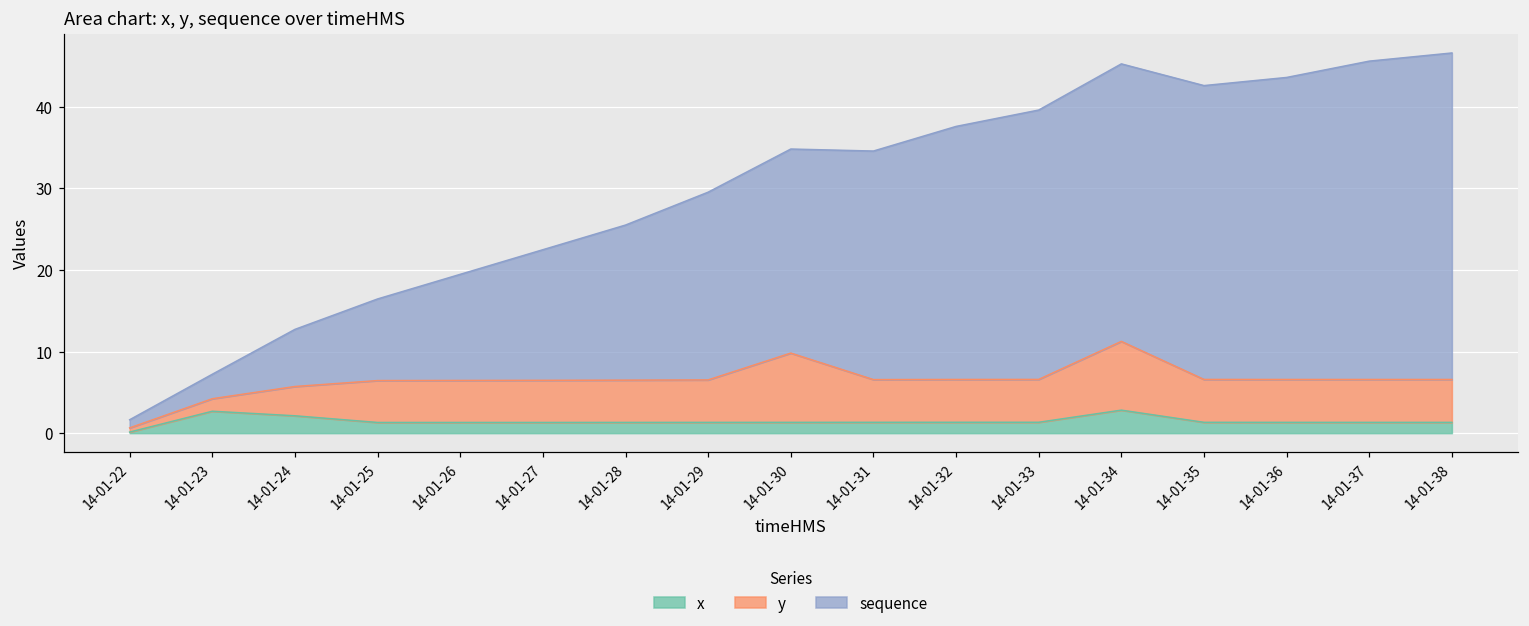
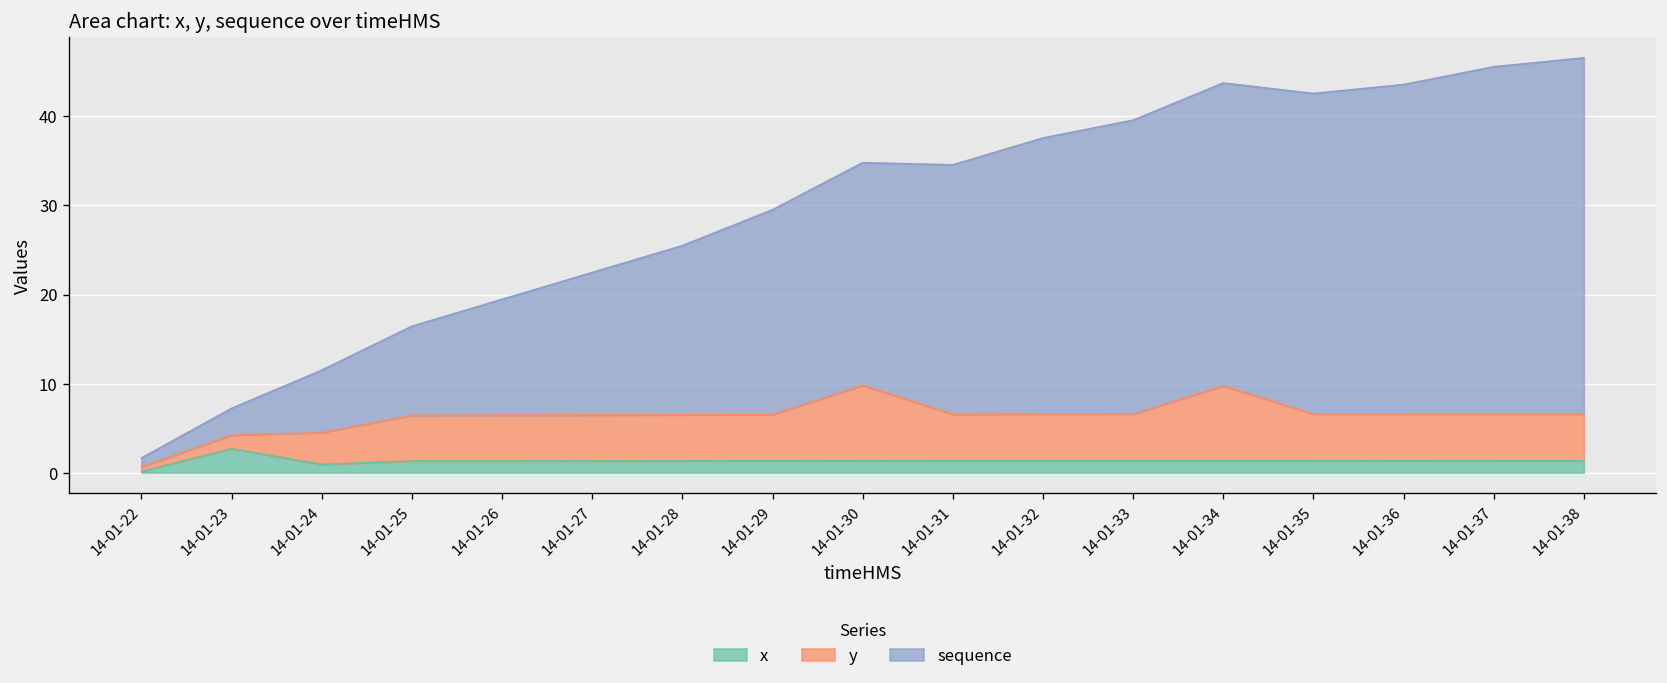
  {
    "x": {
      "14-01-22": 0,
      "14-01-23": 3,
-     "14-01-24": 2,
+     "14-01-24": 1,
      "14-01-25": 1,
      "14-01-26": 1,
      "14-01-27": 1,
      "14-01-28": 1,
      "14-01-29": 1,
      "14-01-30": 1,
      "14-01-31": 1,
      "14-01-32": 1,
      "14-01-33": 1,
-     "14-01-34": 3,
+     "14-01-34": 1,
      "14-01-35": 1,
      "14-01-36": 1,
      "14-01-37": 1,
      "14-01-38": 1
    },
    "y": {
      "14-01-22": 1,
      "14-01-23": 2,
      "14-01-24": 4,
      "14-01-25": 5,
      "14-01-26": 5,
      "14-01-27": 5,
      "14-01-28": 5,
      "14-01-29": 5,
      "14-01-30": 8,
      "14-01-31": 5,
      "14-01-32": 5,
      "14-01-33": 5,
      "14-01-34": 8,
      "14-01-35": 5,
      "14-01-36": 5,
      "14-01-37": 5,
      "14-01-38": 5
    },
    "sequence": {
      "14-01-22": 1,
      "14-01-23": 3,
      "14-01-24": 7,
      "14-01-25": 10,
      "14-01-26": 13,
      "14-01-27": 16,
      "14-01-28": 19,
      "14-01-29": 23,
      "14-01-30": 25,
      "14-01-31": 28,
      "14-01-32": 31,
      "14-01-33": 33,
      "14-01-34": 34,
      "14-01-35": 36,
      "14-01-36": 37,
      "14-01-37": 39,
      "14-01-38": 40
    }
  }
